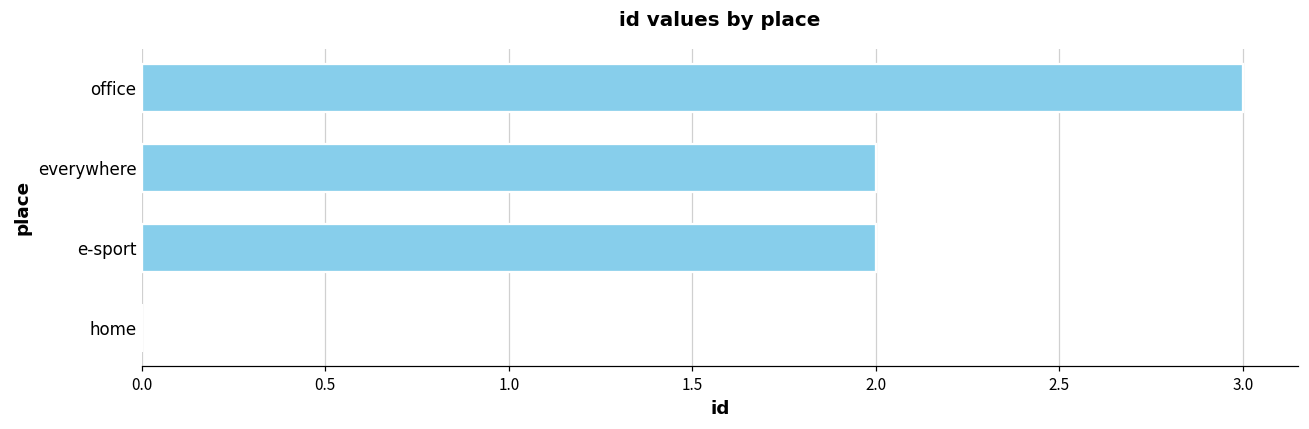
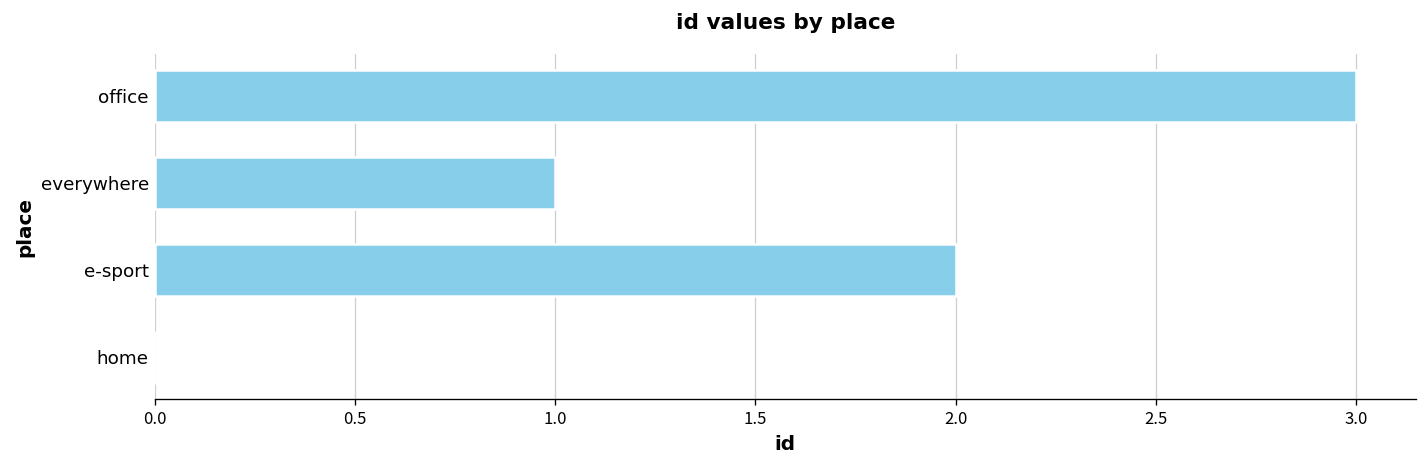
  {
    "office": 3,
-   "everywhere": 2,
+   "everywhere": 1,
    "e-sport": 2,
    "home": 0
  }
